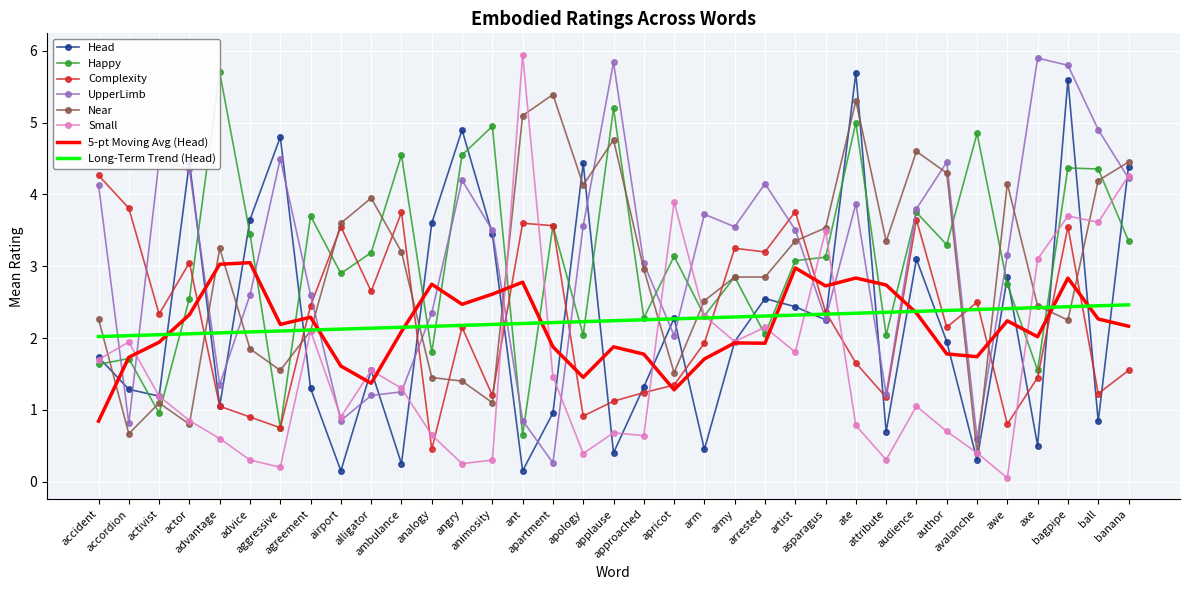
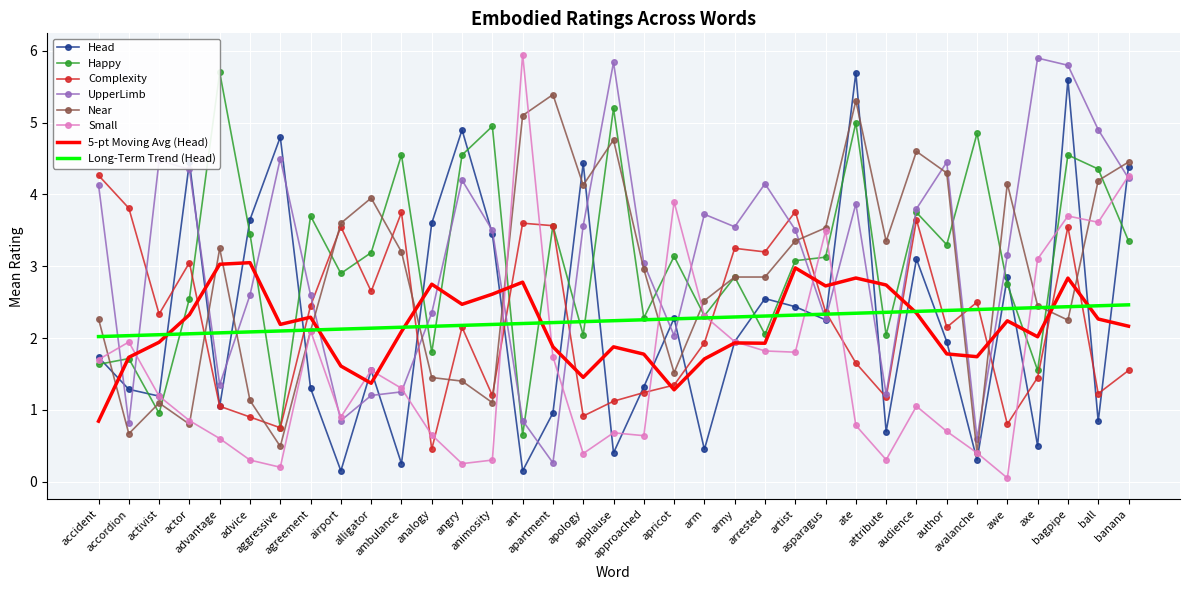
  {
    "Happy": {
      "accident": 1.6,
      "activist": 1.0,
      "actor": 2.6,
      "advice": 3.5,
      "agreement": 3.7,
      "airport": 2.9,
      "alligator": 3.2,
      "ambulance": 4.6,
      "analogy": 1.8,
      "angry": 4.6,
      "animosity": 5.0,
      "ant": 0.7,
      "apology": 2.0,
      "applause": 5.2,
      "apricot": 3.1,
      "arrested": 2.1,
      "artist": 3.1,
      "asparagus": 3.1,
      "ate": 5.0,
      "attribute": 2.0,
      "audience": 3.8,
      "author": 3.3,
      "avalanche": 4.9,
      "awe": 2.8,
      "axe": 1.6,
-     "bagpipe": 4.4,
+     "bagpipe": 4.6,
      "ball": 4.4,
      "banana": 3.4
    },
    "Near": {
      "accident": 2.3,
      "accordion": 0.7,
      "activist": 1.1,
      "actor": 0.8,
      "advantage": 3.3,
-     "advice": 1.9,
-     "aggressive": 1.6,
+     "advice": 1.1,
+     "aggressive": 0.5,
      "airport": 3.6,
      "alligator": 4.0,
      "ambulance": 3.2,
      "analogy": 1.5,
      "angry": 1.4,
      "animosity": 1.1,
      "ant": 5.1,
      "apartment": 5.4,
      "apology": 4.1,
      "applause": 4.8,
      "approached": 3.0,
      "apricot": 1.5,
      "arm": 2.5,
      "arrested": 2.9,
      "artist": 3.4,
      "asparagus": 3.5,
      "ate": 5.3,
      "attribute": 3.3,
      "audience": 4.6,
      "author": 4.3,
      "awe": 4.2,
      "bagpipe": 2.3,
      "ball": 4.2,
      "banana": 4.5
    },
    "Small": {
      "accordion": 1.9,
      "actor": 0.9,
      "advantage": 0.6,
      "advice": 0.3,
      "aggressive": 0.2,
      "airport": 0.9,
      "ambulance": 1.3,
      "analogy": 0.7,
      "angry": 0.3,
      "animosity": 0.3,
      "ant": 6.0,
-     "apartment": 1.5,
+     "apartment": 1.7,
      "apology": 0.4,
      "applause": 0.7,
      "approached": 0.6,
      "apricot": 3.9,
-     "arrested": 2.2,
+     "arrested": 1.8,
      "artist": 1.8,
      "asparagus": 3.5,
      "ate": 0.8,
      "attribute": 0.3,
      "audience": 1.1,
      "author": 0.7,
      "awe": 0.1,
      "axe": 3.1,
      "bagpipe": 3.7,
      "ball": 3.6
    }
  }
